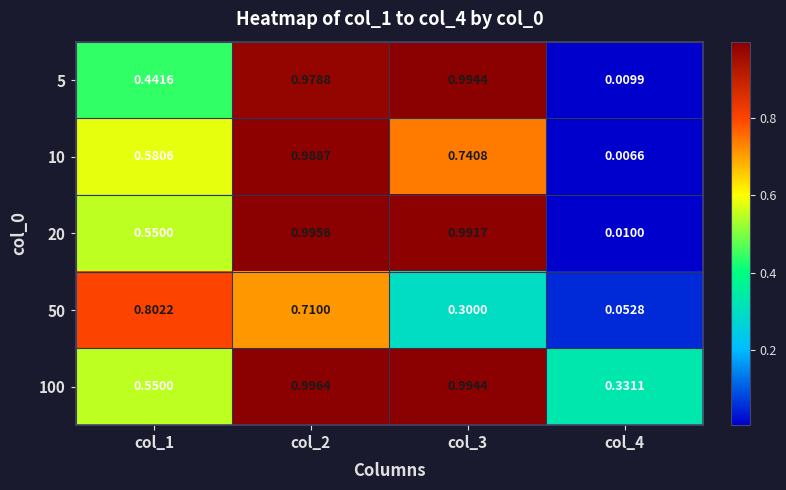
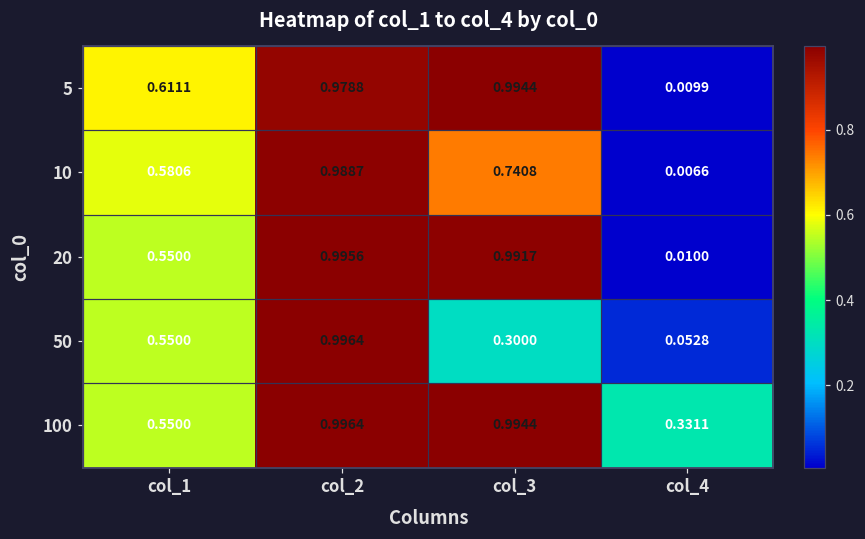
  {
    "5": {
-     "col_1": 0.4416,
+     "col_1": 0.6111,
      "col_2": 0.9788,
      "col_3": 0.9944,
      "col_4": 0.0099
    },
    "10": {
      "col_1": 0.5806,
      "col_2": 0.9887,
      "col_3": 0.7408,
      "col_4": 0.0066
    },
    "20": {
      "col_1": 0.5500,
      "col_2": 0.9956,
      "col_3": 0.9917,
      "col_4": 0.0100
    },
    "50": {
-     "col_1": 0.8022,
-     "col_2": 0.7100,
+     "col_1": 0.5500,
+     "col_2": 0.9964,
      "col_3": 0.3000,
      "col_4": 0.0528
    },
    "100": {
      "col_1": 0.5500,
      "col_2": 0.9964,
      "col_3": 0.9944,
      "col_4": 0.3311
    }
  }
